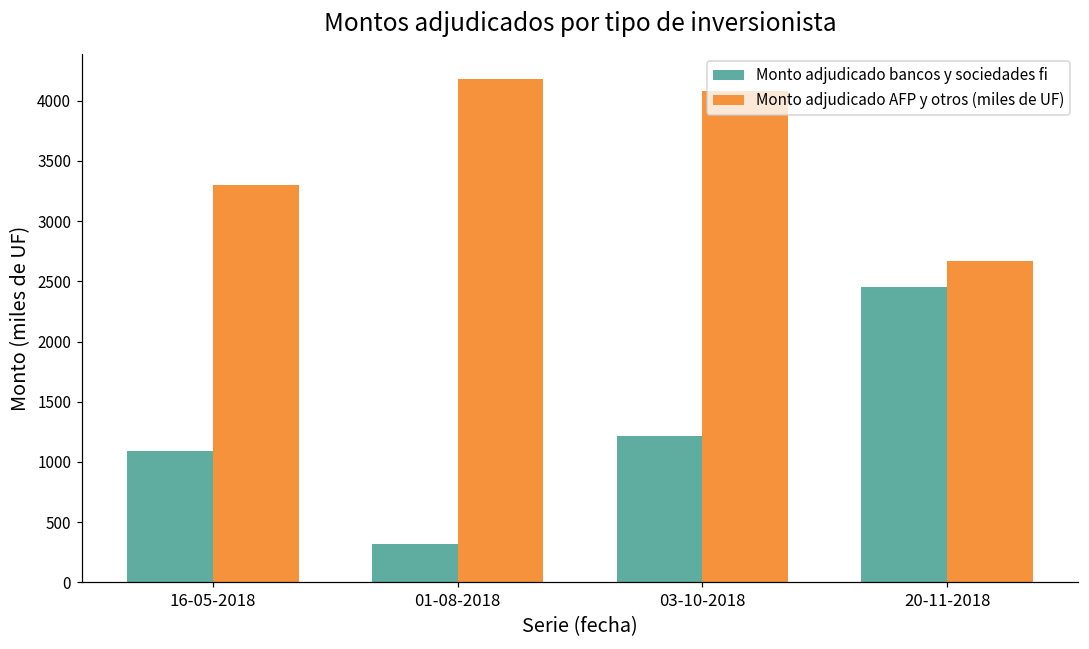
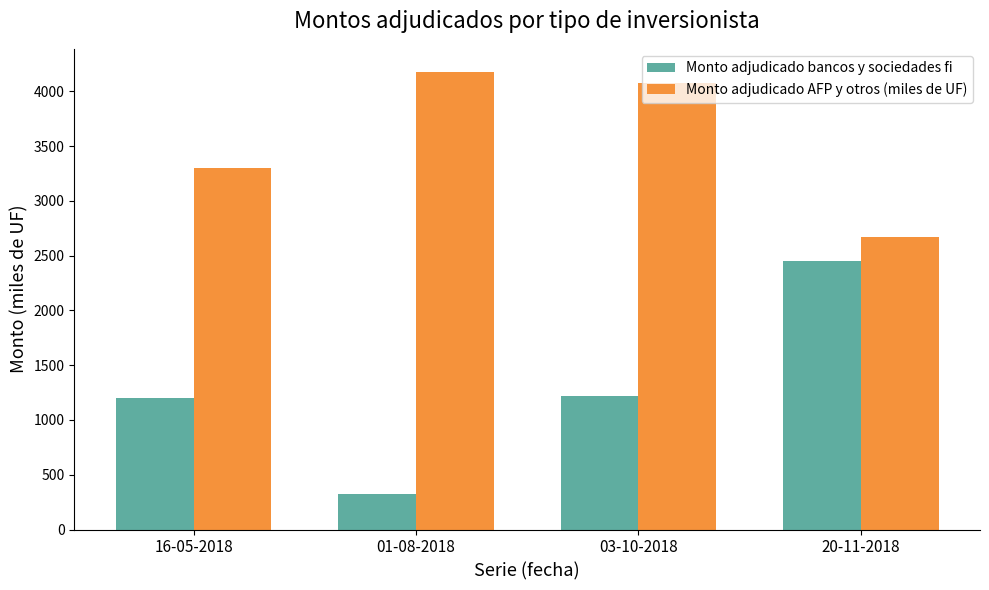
  {
    "Monto adjudicado bancos y sociedades fi": {
-     "16-05-2018": 1100,
+     "16-05-2018": 1200,
      "01-08-2018": 320,
      "03-10-2018": 1220,
      "20-11-2018": 2450
    },
    "Monto adjudicado AFP y otros (miles de UF)": {
      "16-05-2018": 3300,
      "01-08-2018": 4180,
      "20-11-2018": 2670
    }
  }
